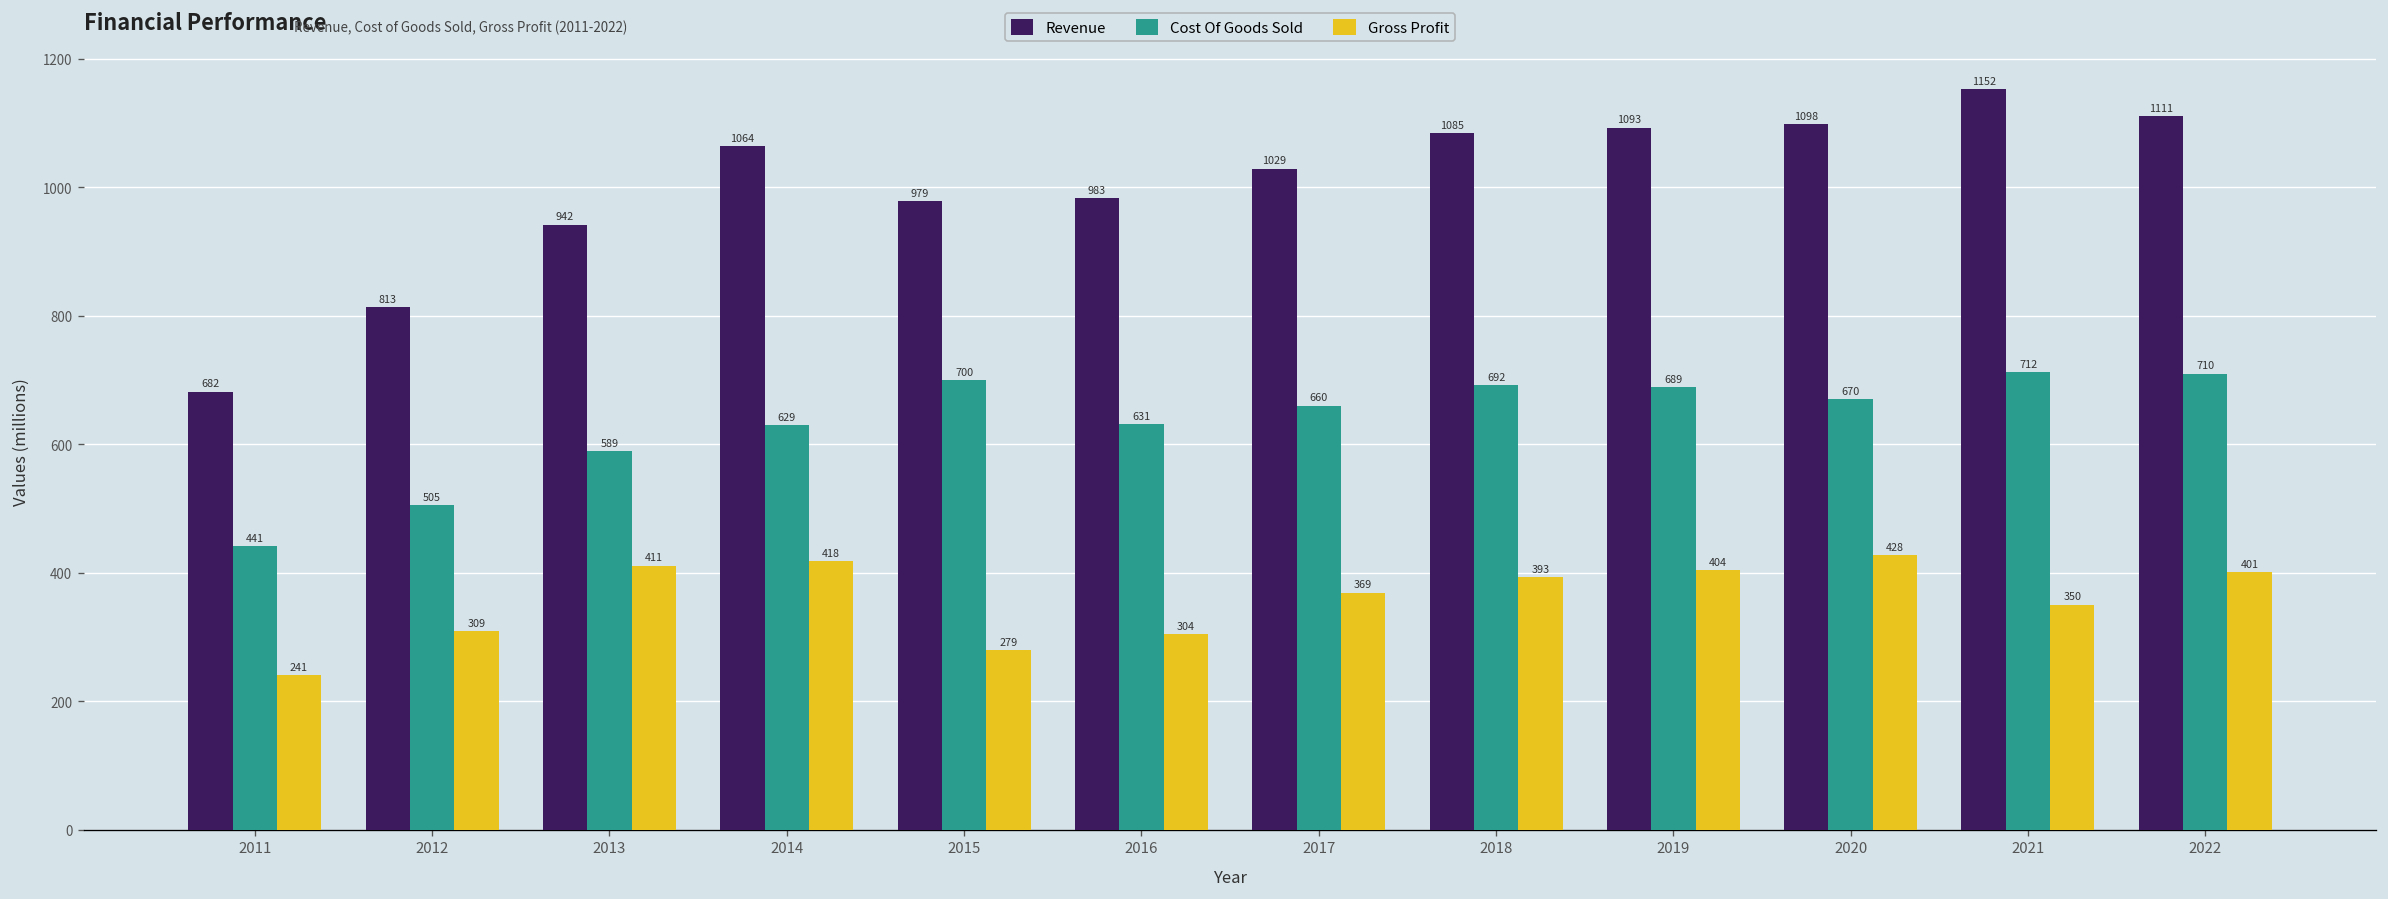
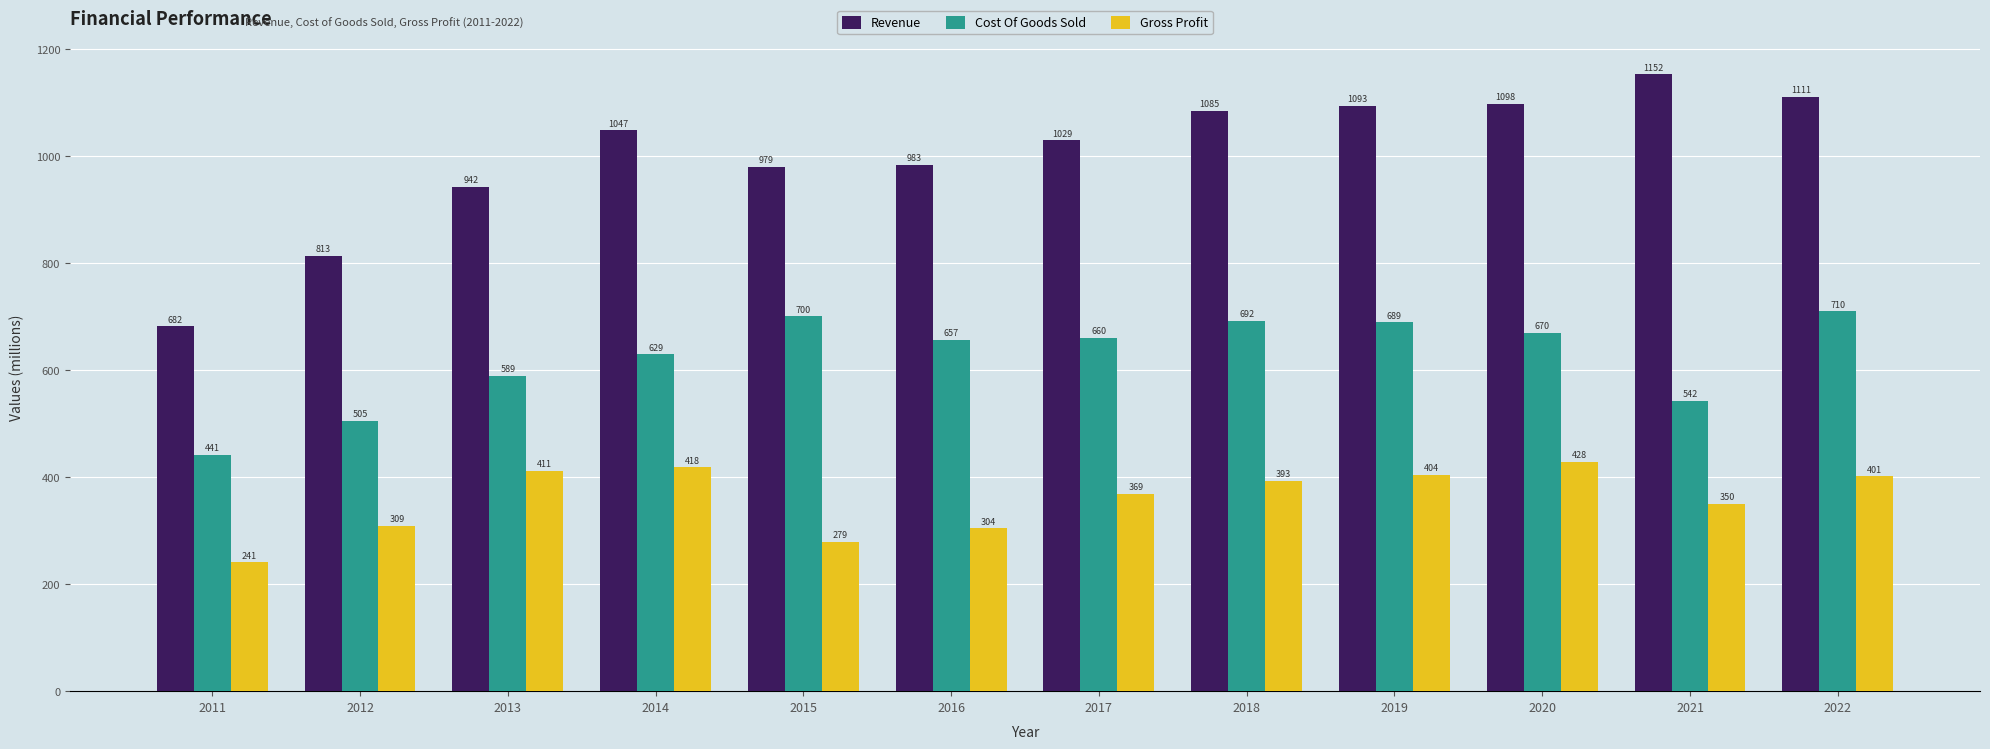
  {
    "Revenue": {
      "2011": 682,
      "2012": 813,
      "2013": 942,
-     "2014": 1064,
+     "2014": 1047,
      "2015": 979,
      "2016": 983,
      "2017": 1029,
      "2018": 1085,
      "2019": 1093,
      "2020": 1098,
      "2021": 1152,
      "2022": 1111
    },
    "Cost Of Goods Sold": {
      "2011": 441,
      "2012": 505,
      "2013": 589,
      "2014": 629,
      "2015": 700,
-     "2016": 631,
+     "2016": 657,
      "2017": 660,
      "2018": 692,
      "2019": 689,
      "2020": 670,
-     "2021": 712,
+     "2021": 542,
      "2022": 710
    },
    "Gross Profit": {
      "2011": 241,
      "2012": 309,
      "2013": 411,
      "2014": 418,
      "2015": 279,
      "2016": 304,
      "2017": 369,
      "2018": 393,
      "2019": 404,
      "2020": 428,
      "2021": 350,
      "2022": 401
    }
  }
